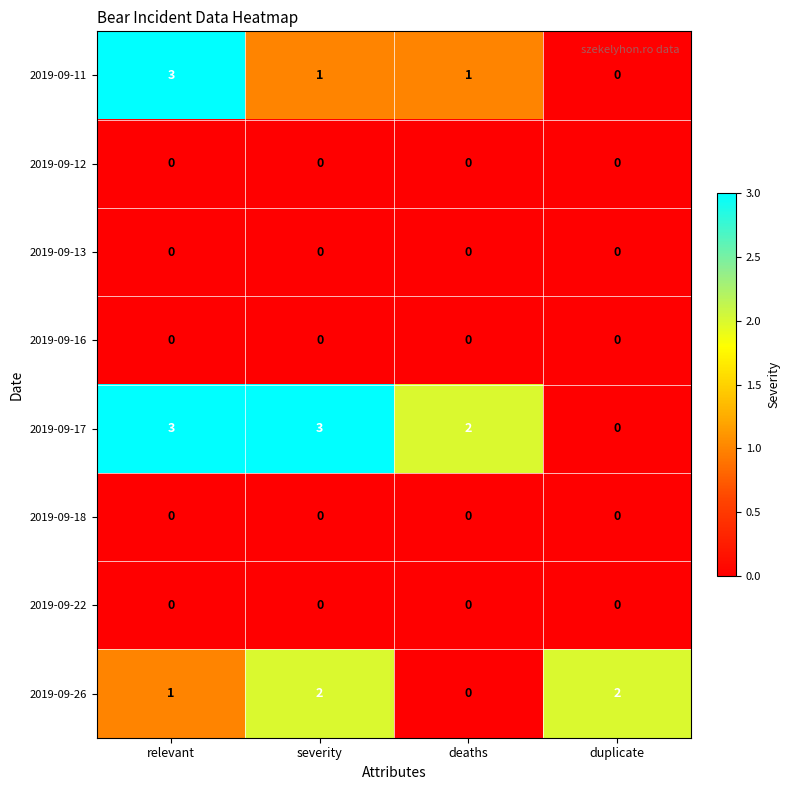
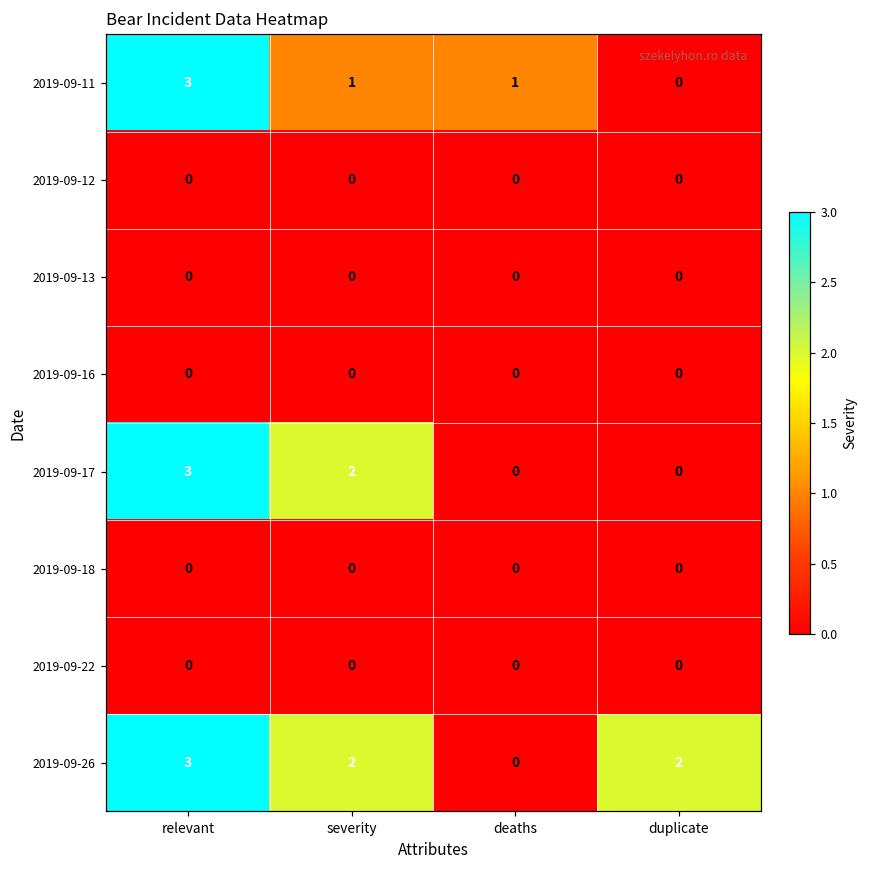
  {
    "2019-09-11": {
      "relevant": 3,
      "severity": 1,
      "deaths": 1
    },
    "2019-09-12": {
      "relevant": 0,
      "severity": 0,
      "deaths": 0,
      "duplicate": 0
    },
    "2019-09-13": {
      "relevant": 0,
      "severity": 0,
      "deaths": 0,
      "duplicate": 0
    },
    "2019-09-16": {
      "relevant": 0,
      "severity": 0,
      "deaths": 0,
      "duplicate": 0
    },
    "2019-09-17": {
      "relevant": 3,
-     "severity": 3,
-     "deaths": 2,
+     "severity": 2,
+     "deaths": 0,
      "duplicate": 0
    },
    "2019-09-18": {
      "relevant": 0,
      "severity": 0,
      "deaths": 0,
      "duplicate": 0
    },
    "2019-09-22": {
      "relevant": 0,
      "severity": 0,
      "deaths": 0,
      "duplicate": 0
    },
    "2019-09-26": {
-     "relevant": 1,
+     "relevant": 3,
      "severity": 2,
      "deaths": 0,
      "duplicate": 2
    }
  }
